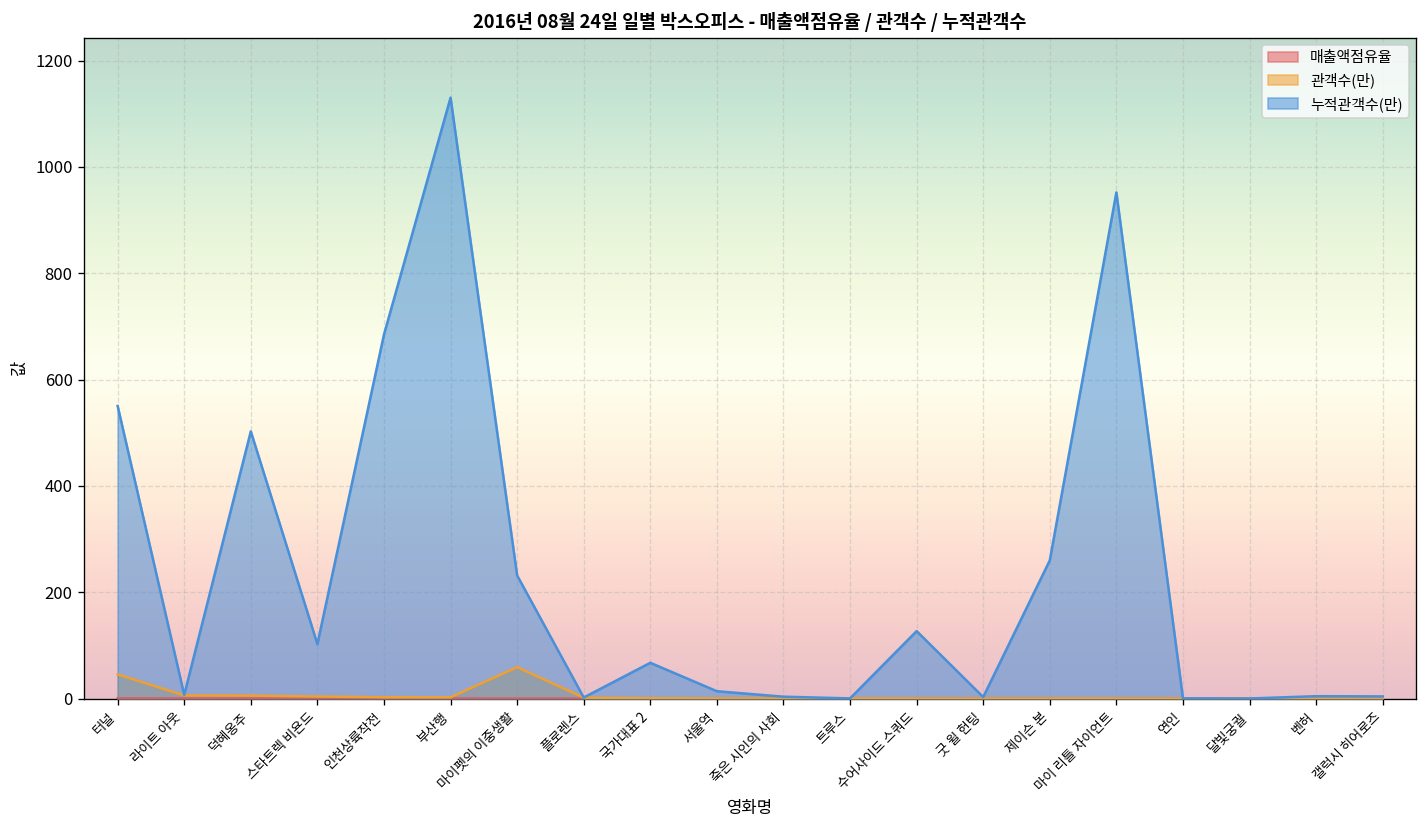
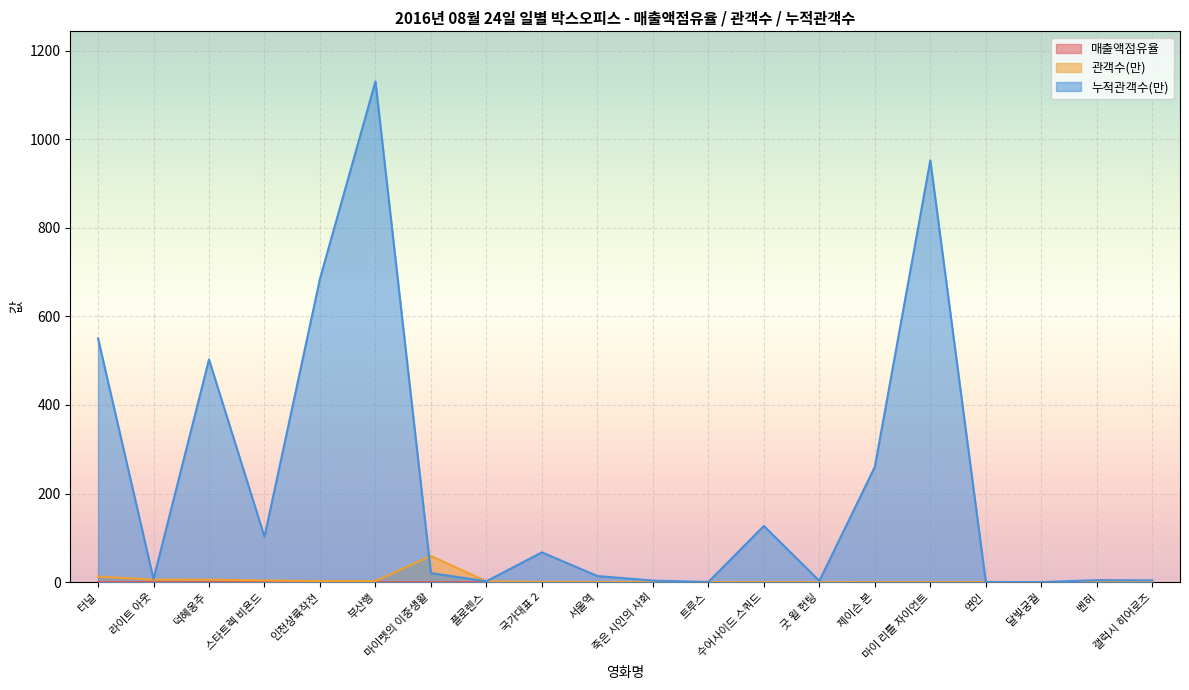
  {
    "매출액점유율": {
      "터널": 0,
      "마이펫의 이중생활": 0
    },
    "관객수(만)": {
-     "터널": 50,
+     "터널": 10,
      "마이펫의 이중생활": 60
    },
    "누적관객수(만)": {
      "터널": 550,
      "덕혜옹주": 500,
      "스타트렉 비욘드": 100,
      "인천상륙작전": 680,
      "부산행": 1130,
-     "마이펫의 이중생활": 230,
+     "마이펫의 이중생활": 20,
      "국가대표 2": 70,
      "서울역": 10,
      "수어사이드 스쿼드": 130,
      "제이슨 본": 260,
      "마이 리틀 자이언트": 950
    }
  }
